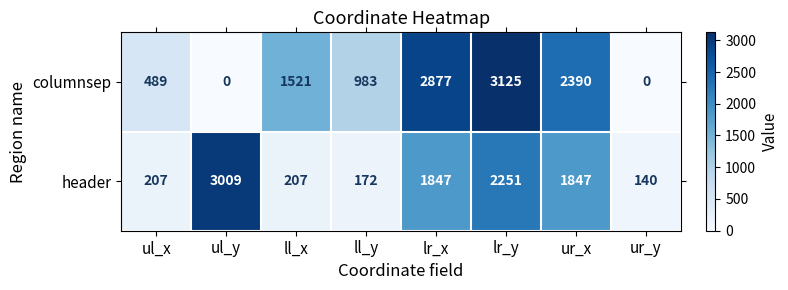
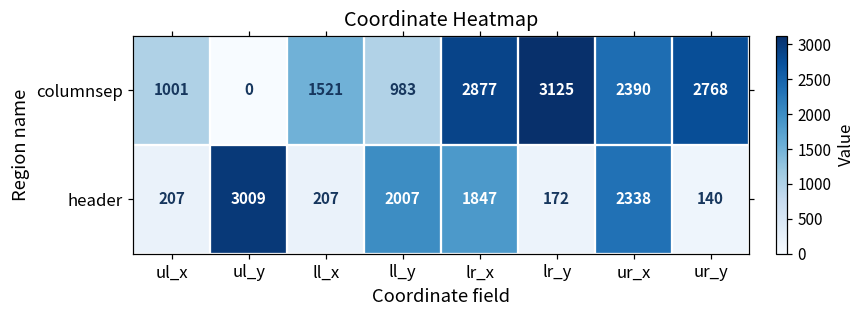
  {
    "columnsep": {
-     "ul_x": 489,
+     "ul_x": 1001,
      "ul_y": 0,
      "ll_x": 1521,
      "ll_y": 983,
      "lr_x": 2877,
      "lr_y": 3125,
      "ur_x": 2390,
-     "ur_y": 0
+     "ur_y": 2768
    },
    "header": {
      "ul_x": 207,
      "ul_y": 3009,
      "ll_x": 207,
-     "ll_y": 172,
+     "ll_y": 2007,
      "lr_x": 1847,
-     "lr_y": 2251,
-     "ur_x": 1847,
+     "lr_y": 172,
+     "ur_x": 2338,
      "ur_y": 140
    }
  }
